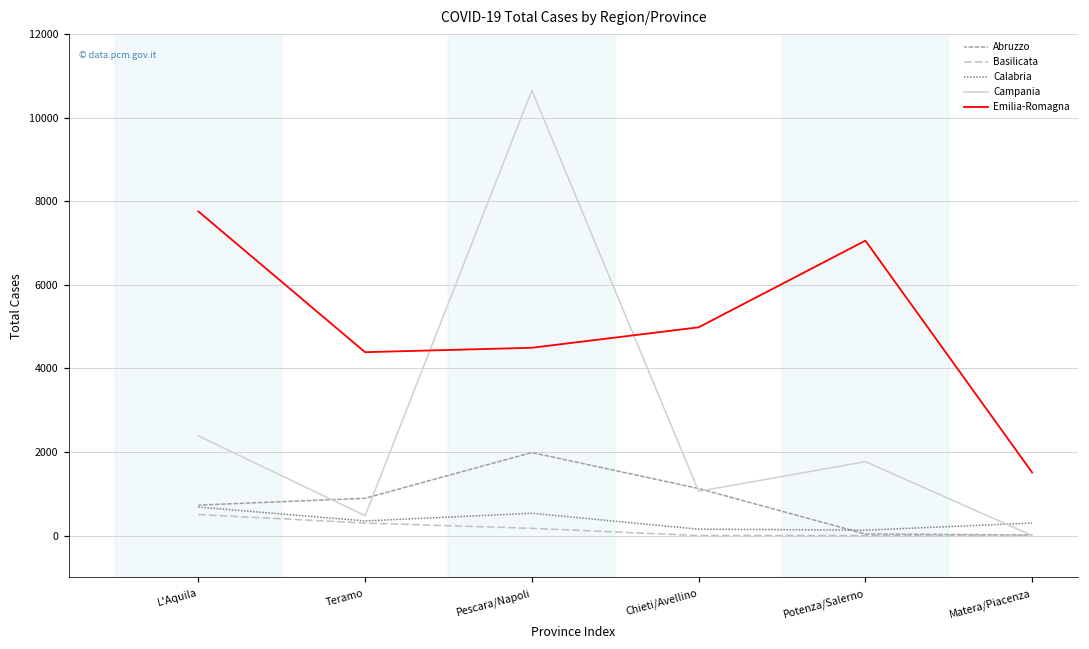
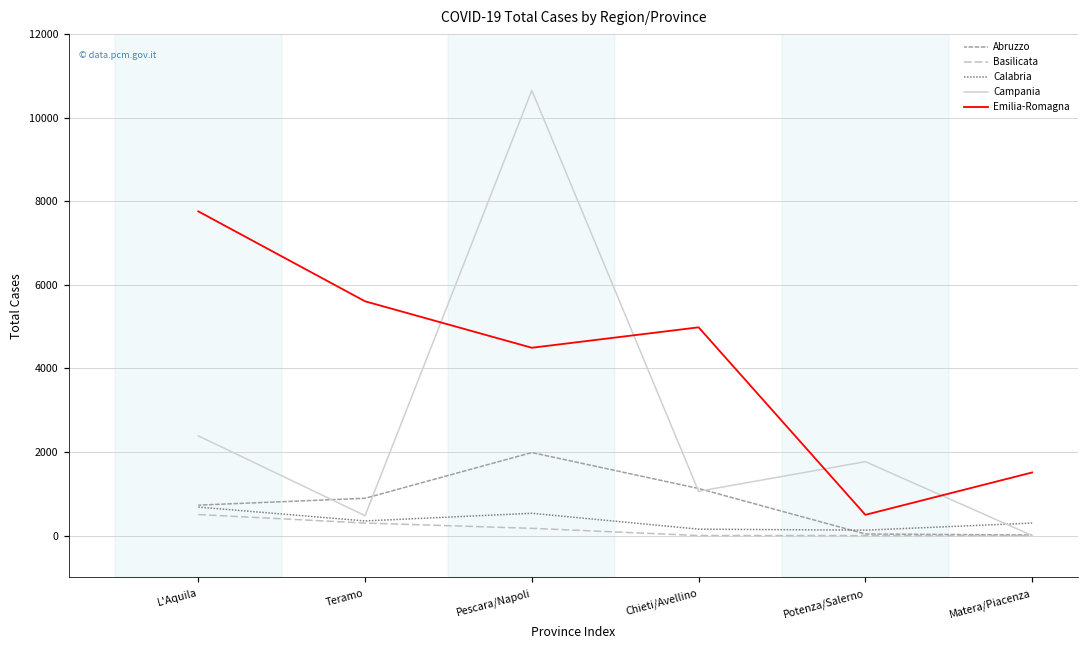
  {
    "Emilia-Romagna": {
      "L'Aquila": 7800,
-     "Teramo": 4400,
+     "Teramo": 5600,
      "Pescara/Napoli": 4500,
      "Chieti/Avellino": 5000,
-     "Potenza/Salerno": 7100,
+     "Potenza/Salerno": 500,
      "Matera/Piacenza": 1500
    }
  }
